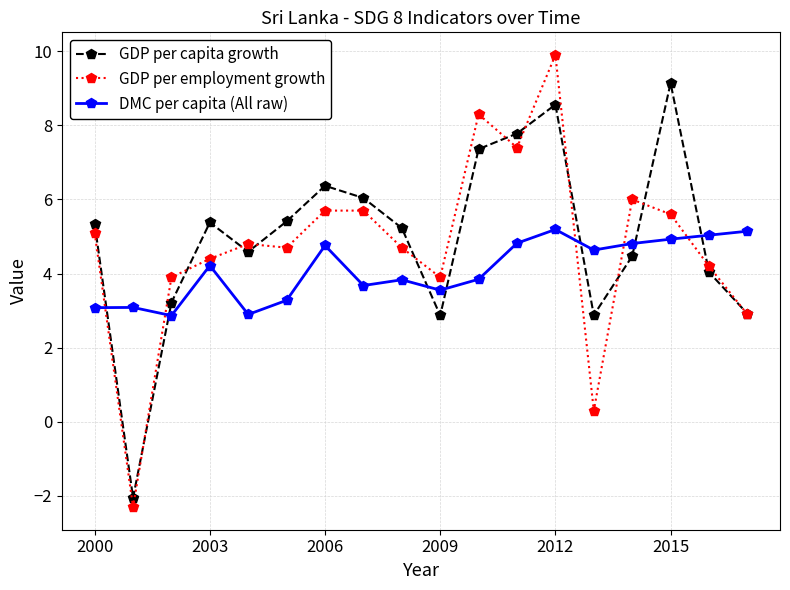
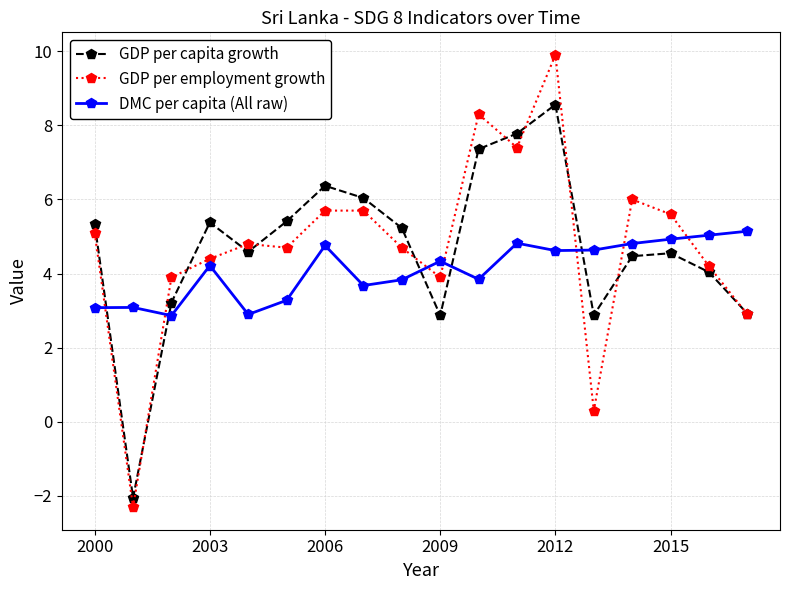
  {
    "GDP per capita growth": {
      "2000": 5.3,
      "2003": 5.4,
      "2006": 6.4,
      "2009": 2.9,
      "2012": 8.6,
-     "2015": 9.1
+     "2015": 4.6
    },
    "GDP per employment growth": {
      "2000": 5.1,
      "2003": 4.4,
      "2006": 5.7,
      "2009": 3.9,
      "2012": 9.9,
      "2015": 5.6
    },
    "DMC per capita (All raw)": {
      "2000": 3.1,
      "2003": 4.2,
      "2006": 4.8,
-     "2009": 3.6,
-     "2012": 5.2,
+     "2009": 4.3,
+     "2012": 4.6,
      "2015": 4.9
    }
  }
